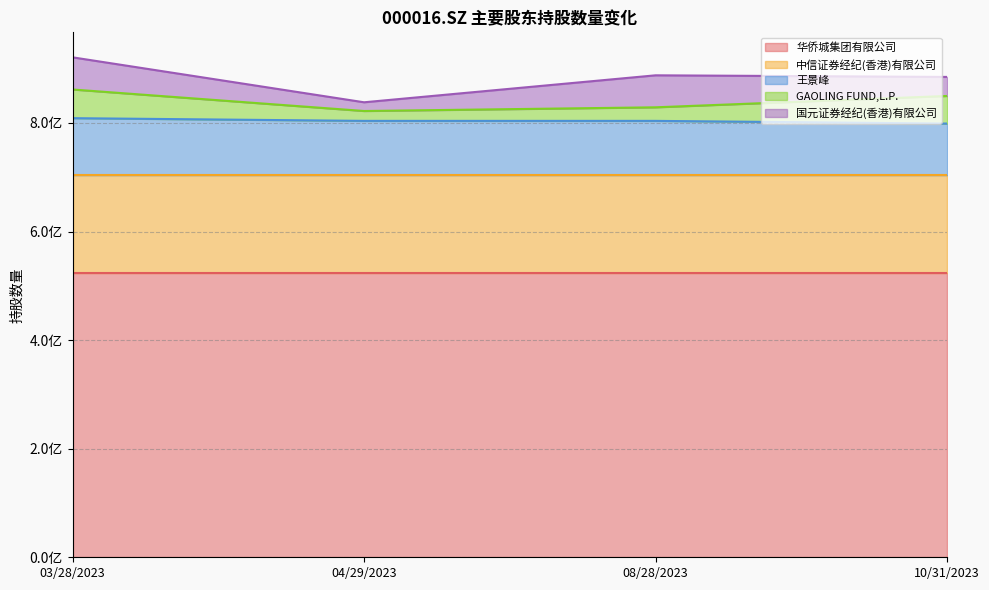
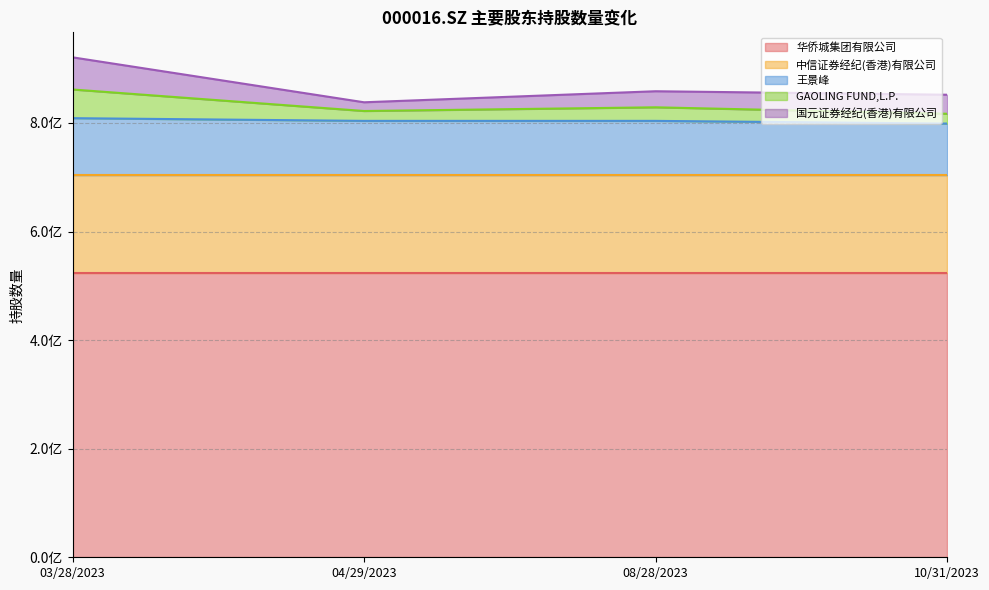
  {
    "华侨城集团有限公司": {
      "03/28/2023": "5.2亿",
      "04/29/2023": "5.2亿",
      "08/28/2023": "5.2亿",
      "10/31/2023": "5.2亿"
    },
    "中信证券经纪(香港)有限公司": {
      "03/28/2023": "1.8亿",
      "04/29/2023": "1.8亿",
      "08/28/2023": "1.8亿",
      "10/31/2023": "1.8亿"
    },
    "王景峰": {
      "03/28/2023": "1.1亿",
      "04/29/2023": "1.0亿",
      "08/28/2023": "1.0亿",
      "10/31/2023": "1.0亿"
    },
    "GAOLING FUND,L.P.": {
      "03/28/2023": "0.5亿",
      "04/29/2023": "0.2亿",
      "08/28/2023": "0.2亿",
-     "10/31/2023": "0.5亿"
+     "10/31/2023": "0.2亿"
    },
    "国元证券经纪(香港)有限公司": {
      "03/28/2023": "0.6亿",
      "04/29/2023": "0.2亿",
-     "08/28/2023": "0.6亿",
+     "08/28/2023": "0.3亿",
      "10/31/2023": "0.4亿"
    }
  }
